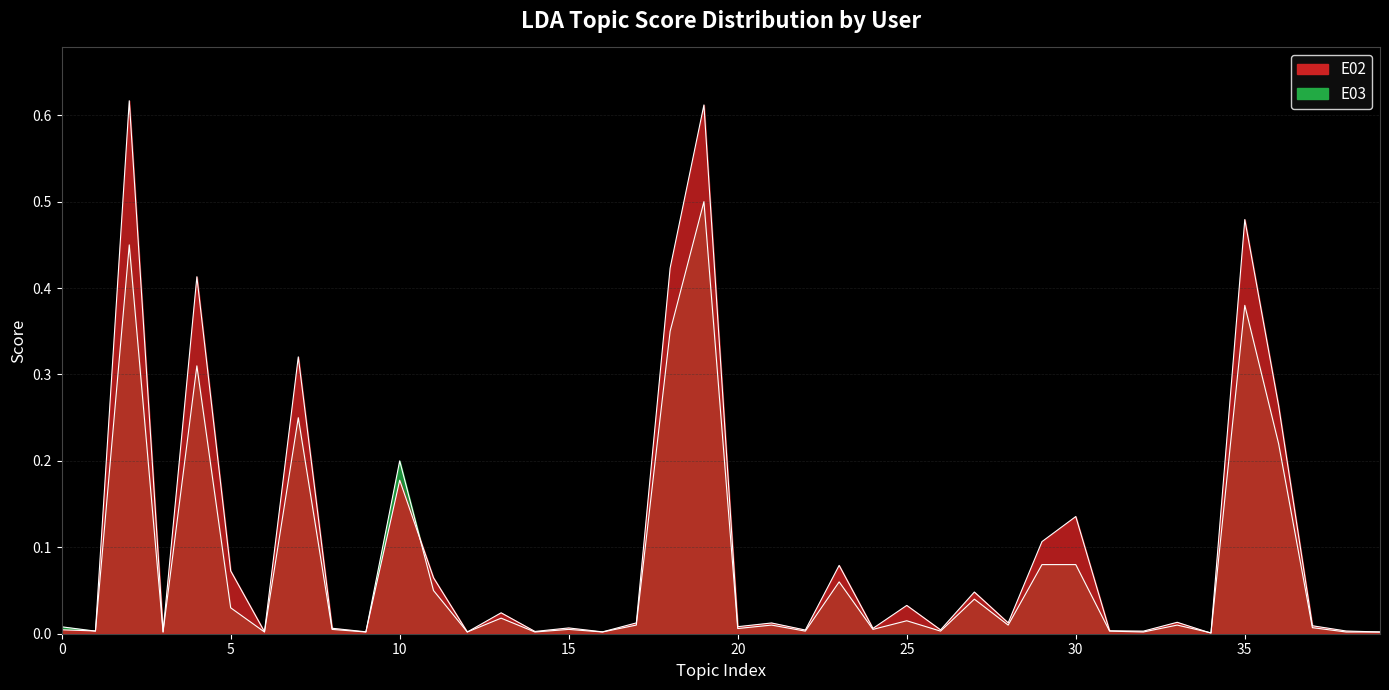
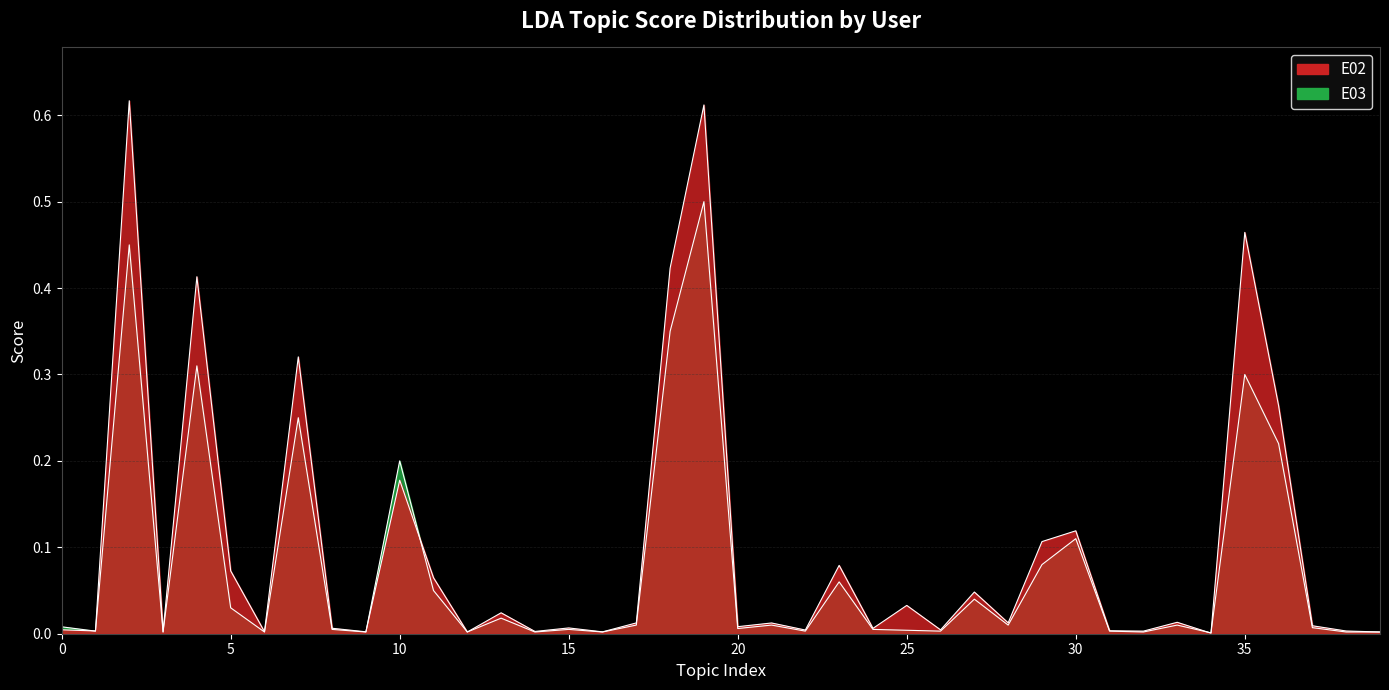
  {
    "E03": {
      "0": 0.01,
      "5": 0.03,
      "10": 0.20,
-     "25": 0.02,
-     "30": 0.08,
-     "35": 0.38
+     "25": 0.00,
+     "30": 0.11,
+     "35": 0.30
    },
    "E02": {
      "0": 0.00,
      "5": 0.07,
      "10": 0.18,
      "25": 0.03,
-     "30": 0.14,
-     "35": 0.48
+     "30": 0.12,
+     "35": 0.46
    }
  }
